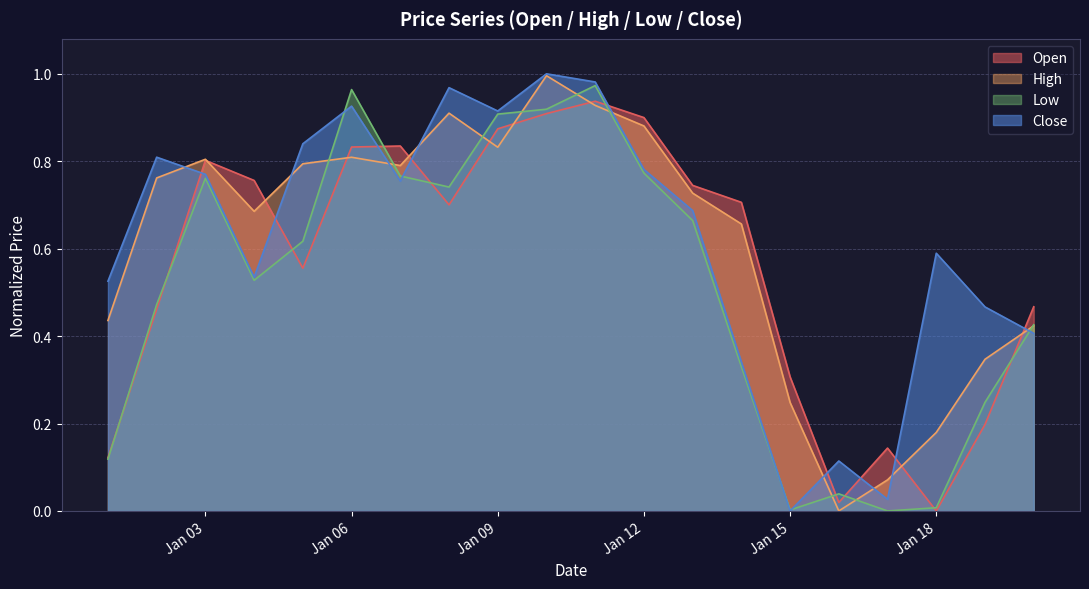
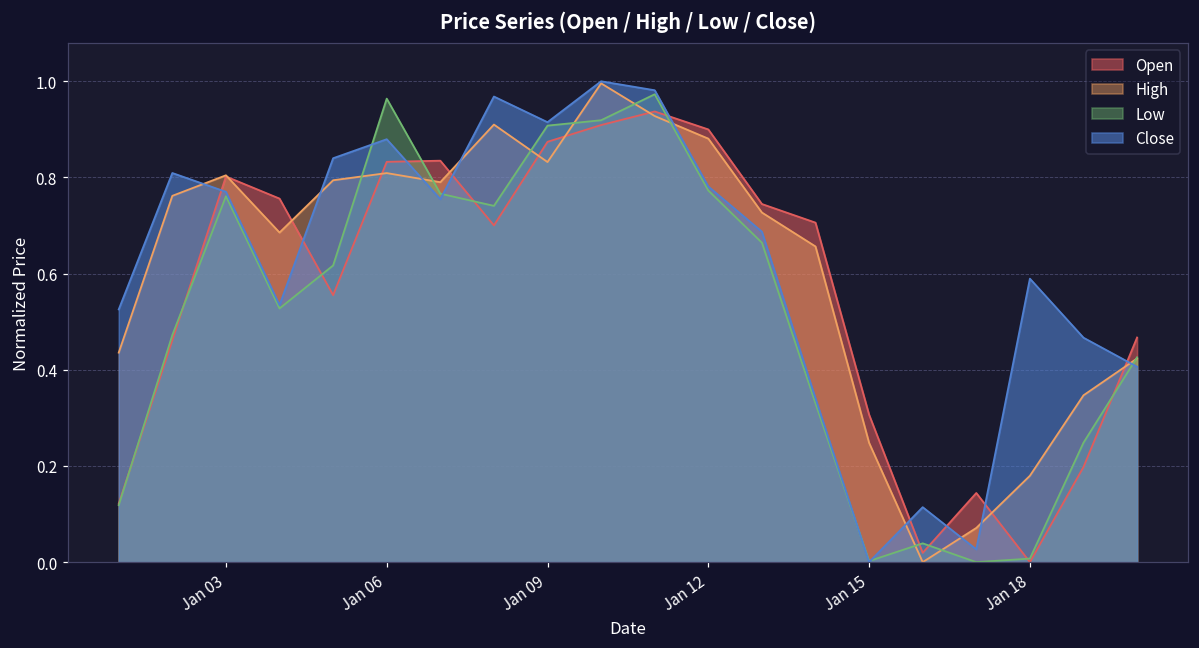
  {
    "Low": {
      "Jan 03": 0.76,
      "Jan 06": 0.96,
      "Jan 09": 0.91,
      "Jan 12": 0.77,
      "Jan 18": 0.01
    },
    "Close": {
      "Jan 03": 0.77,
-     "Jan 06": 0.93,
+     "Jan 06": 0.88,
      "Jan 09": 0.91,
      "Jan 12": 0.78,
      "Jan 18": 0.59
    }
  }
